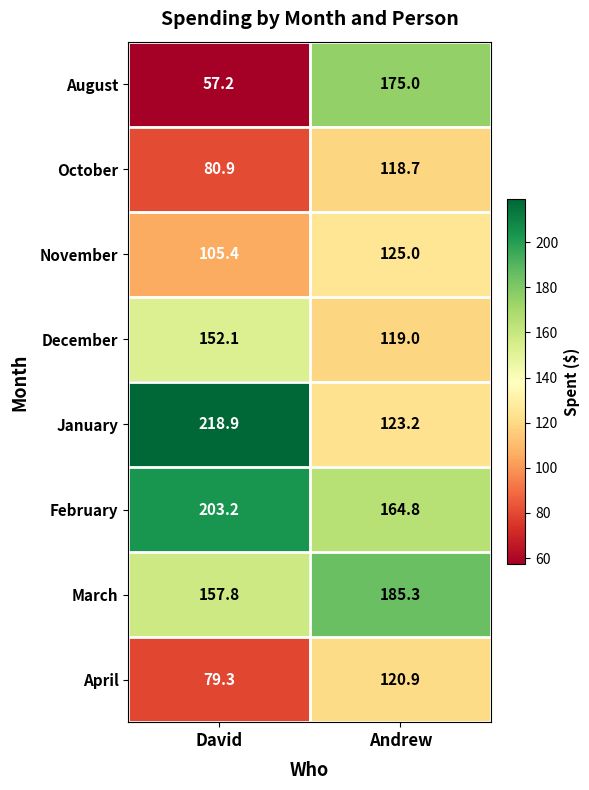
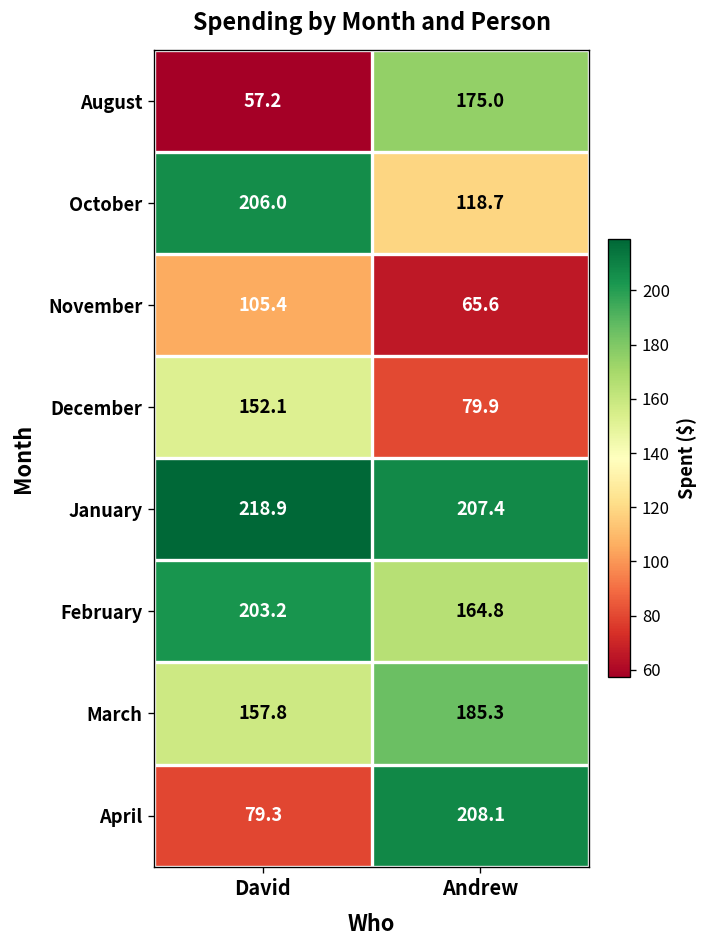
  {
    "August": {
      "David": 57.2,
      "Andrew": 175.0
    },
    "October": {
-     "David": 80.9,
+     "David": 206.0,
      "Andrew": 118.7
    },
    "November": {
      "David": 105.4,
-     "Andrew": 125.0
+     "Andrew": 65.6
    },
    "December": {
      "David": 152.1,
-     "Andrew": 119.0
+     "Andrew": 79.9
    },
    "January": {
      "David": 218.9,
-     "Andrew": 123.2
+     "Andrew": 207.4
    },
    "February": {
      "David": 203.2,
      "Andrew": 164.8
    },
    "March": {
      "David": 157.8,
      "Andrew": 185.3
    },
    "April": {
      "David": 79.3,
-     "Andrew": 120.9
+     "Andrew": 208.1
    }
  }
